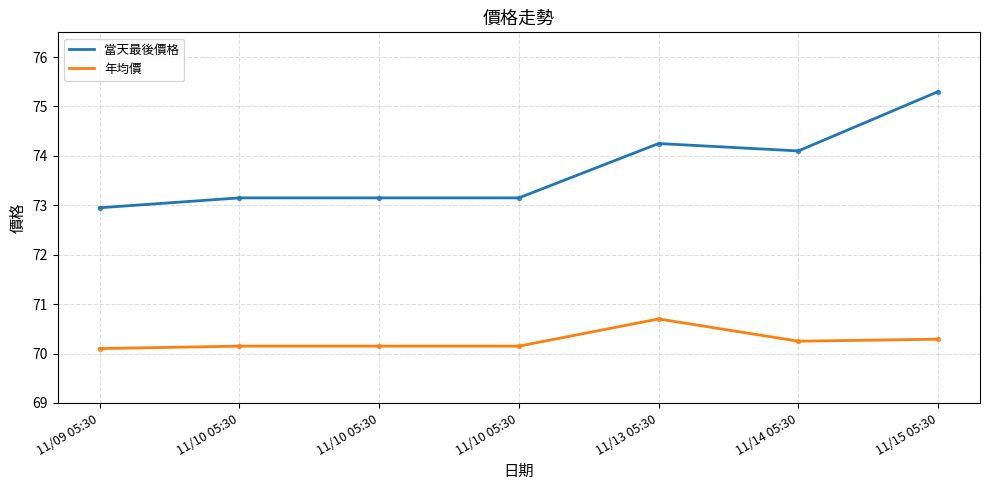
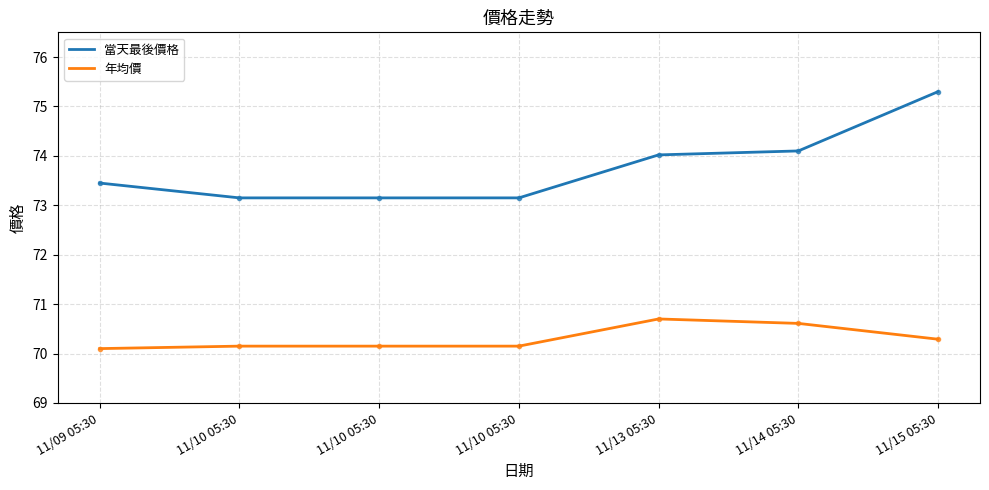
  {
    "當天最後價格": {
-     "11/09 05:30": 73.0,
-     "11/13 05:30": 74.3,
+     "11/09 05:30": 73.5,
+     "11/13 05:30": 74.0,
      "11/14 05:30": 74.1,
      "11/15 05:30": 75.3
    },
    "年均價": {
      "11/09 05:30": 70.1,
      "11/13 05:30": 70.7,
-     "11/14 05:30": 70.3,
+     "11/14 05:30": 70.6,
      "11/15 05:30": 70.3
    }
  }
